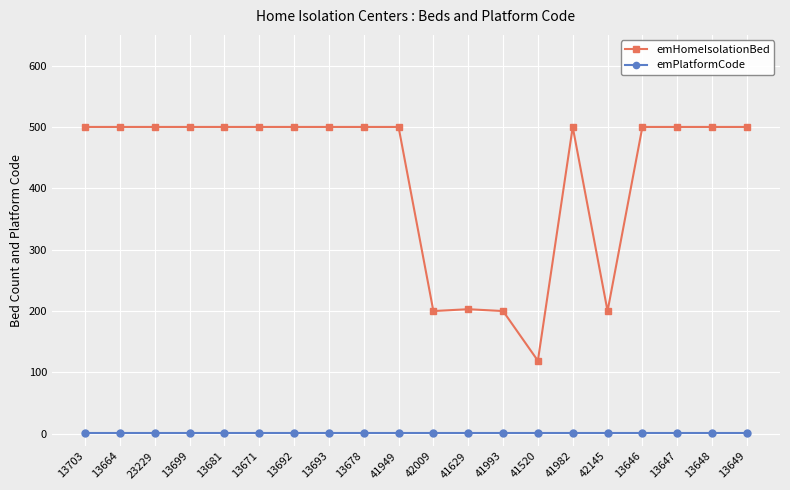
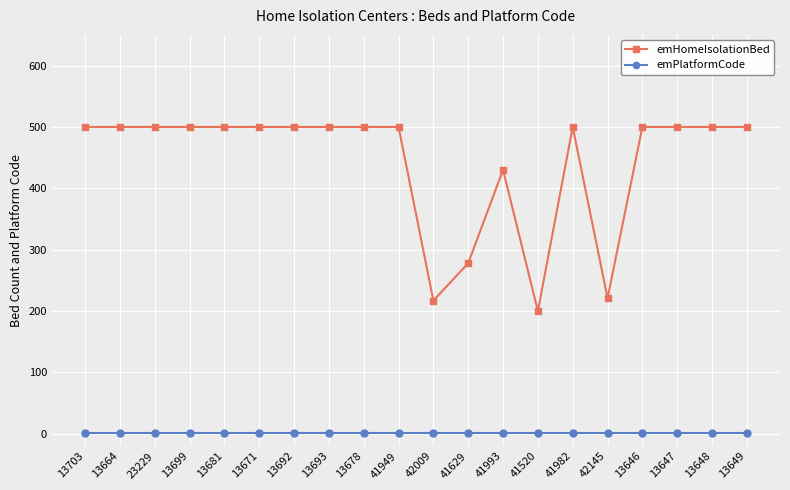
  {
    "emHomeIsolationBed": {
      "13703": 500,
      "13664": 500,
      "23229": 500,
      "13699": 500,
      "13681": 500,
      "13671": 500,
      "13692": 500,
      "13693": 500,
      "13678": 500,
      "41949": 500,
-     "42009": 200,
-     "41629": 200,
-     "41993": 200,
-     "41520": 120,
+     "42009": 220,
+     "41629": 280,
+     "41993": 430,
+     "41520": 200,
      "41982": 500,
-     "42145": 200,
+     "42145": 220,
      "13646": 500,
      "13647": 500,
      "13648": 500,
      "13649": 500
    },
    "emPlatformCode": {
      "13703": 0,
      "13664": 0,
      "23229": 0,
      "13699": 0,
      "13681": 0,
      "13671": 0,
      "13692": 0,
      "13693": 0,
      "13678": 0,
      "41949": 0,
      "42009": 0,
      "41629": 0,
      "41993": 0,
      "41520": 0,
      "41982": 0,
      "42145": 0,
      "13646": 0,
      "13647": 0,
      "13648": 0,
      "13649": 0
    }
  }
